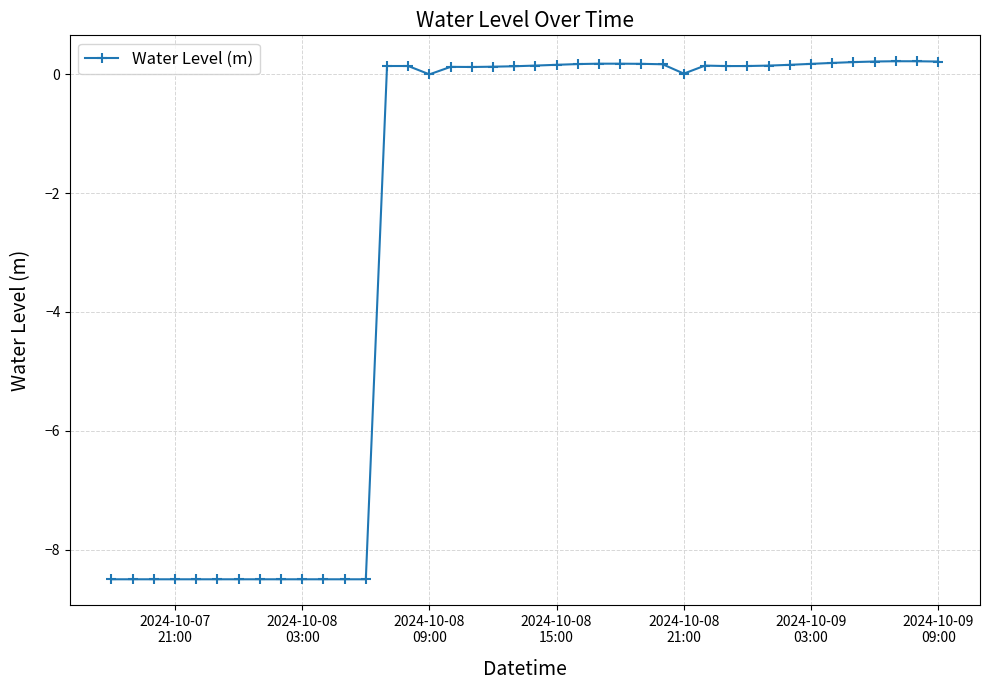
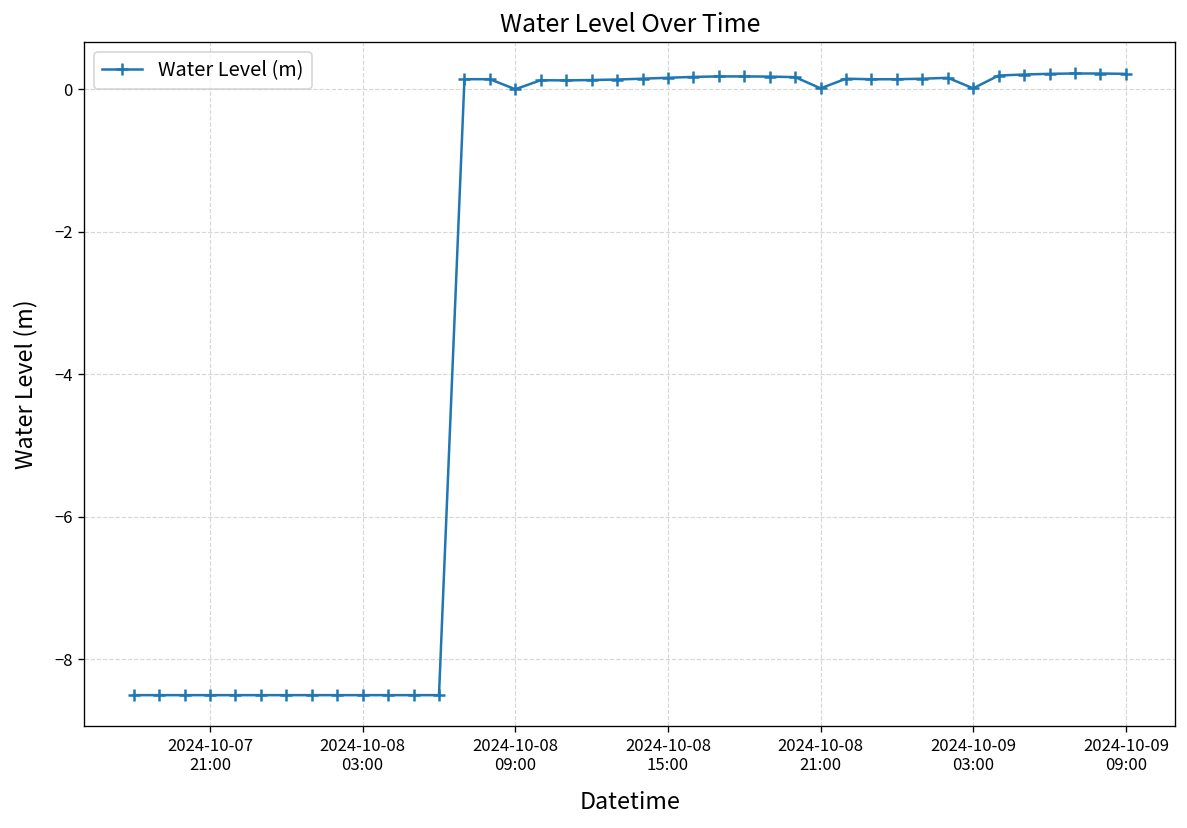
  {
    "2024-10-07 21:00": -8.5,
    "2024-10-08 03:00": -8.5,
    "2024-10-08 09:00": 0.0,
    "2024-10-08 15:00": 0.2,
    "2024-10-08 21:00": 0.0,
-   "2024-10-09 03:00": 0.2,
+   "2024-10-09 03:00": 0.0,
    "2024-10-09 09:00": 0.2
  }
